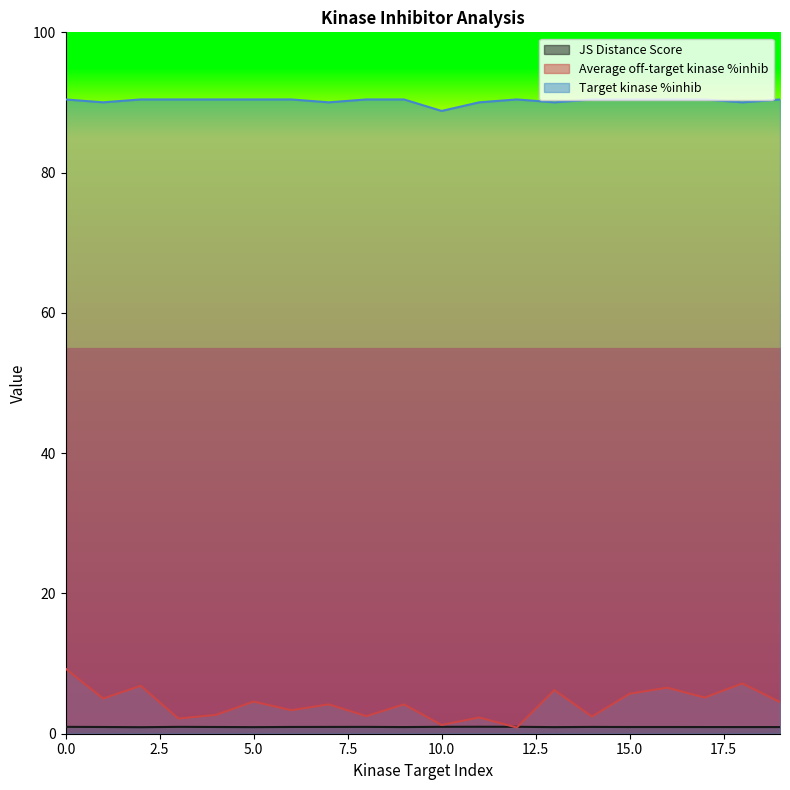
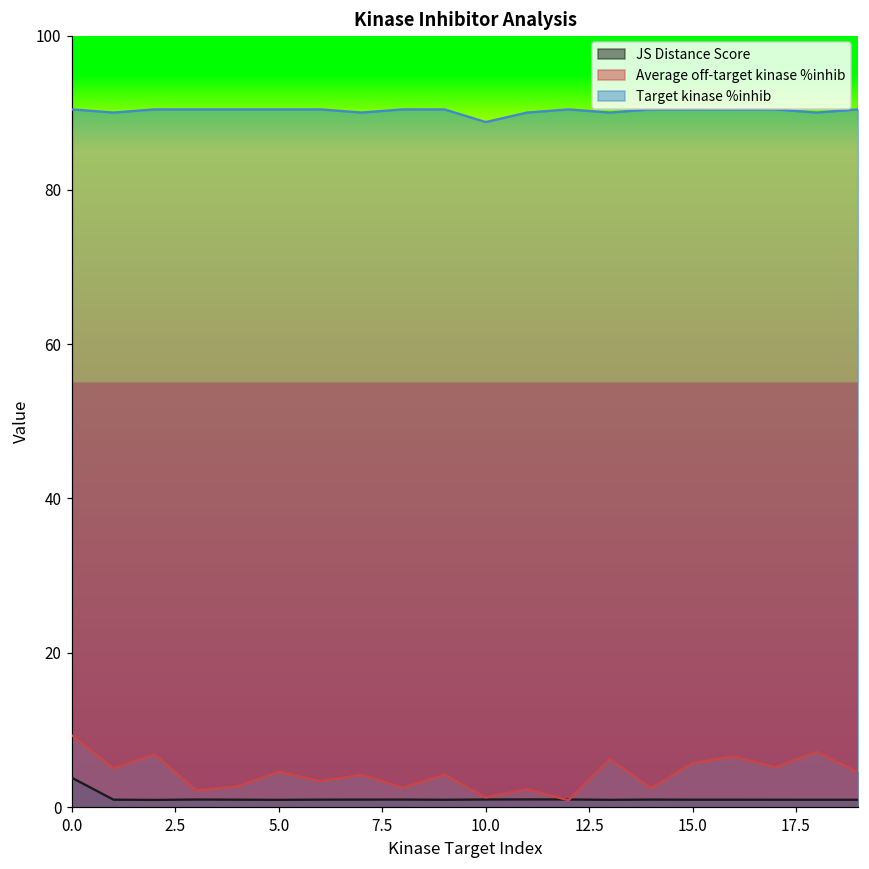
  {
    "JS Distance Score": {
-     "0.0": 1,
+     "0.0": 4,
      "5.0": 1,
      "15.0": 1
    },
    "Average off-target kinase %inhib": {
      "0.0": 9,
      "5.0": 5,
      "15.0": 6
    },
    "Target kinase %inhib": {
      "0.0": 90,
      "5.0": 90,
      "10.0": 89
    }
  }
